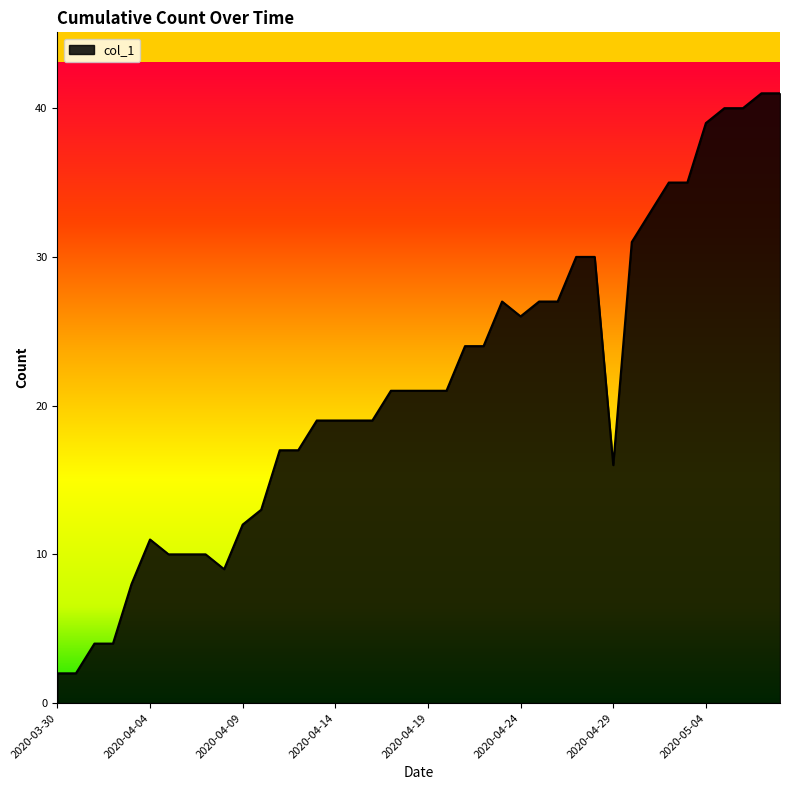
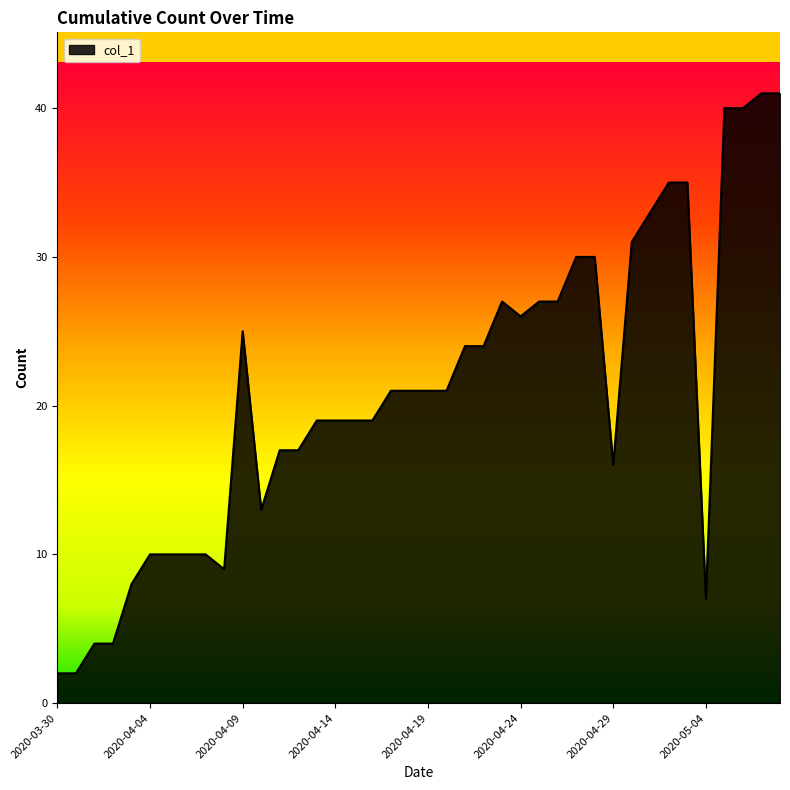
  {
    "2020-03-30": 2,
-   "2020-04-04": 11,
-   "2020-04-09": 12,
+   "2020-04-04": 10,
+   "2020-04-09": 25,
    "2020-04-14": 19,
    "2020-04-19": 21,
    "2020-04-24": 26,
    "2020-04-29": 16,
-   "2020-05-04": 39
+   "2020-05-04": 7
  }
